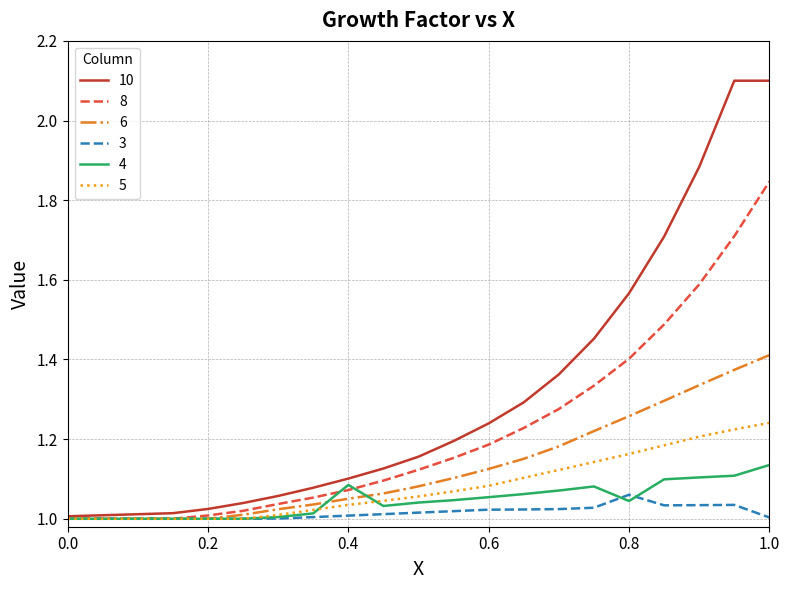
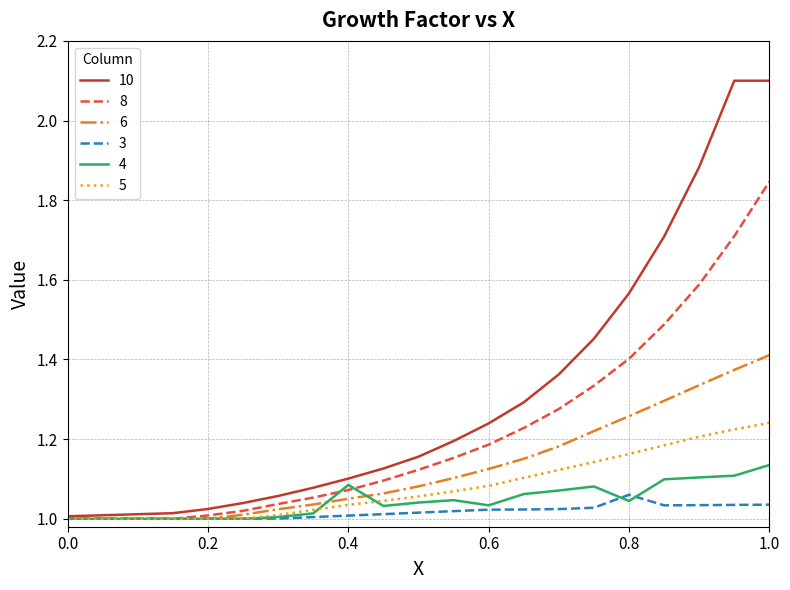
  {
    "3": {
      "0.4": 1.01,
      "0.6": 1.02,
      "0.8": 1.06,
-     "1.0": 1.00
+     "1.0": 1.04
    },
    "4": {
      "0.4": 1.09,
-     "0.6": 1.05,
+     "0.6": 1.03,
      "0.8": 1.04,
      "1.0": 1.14
    }
  }
